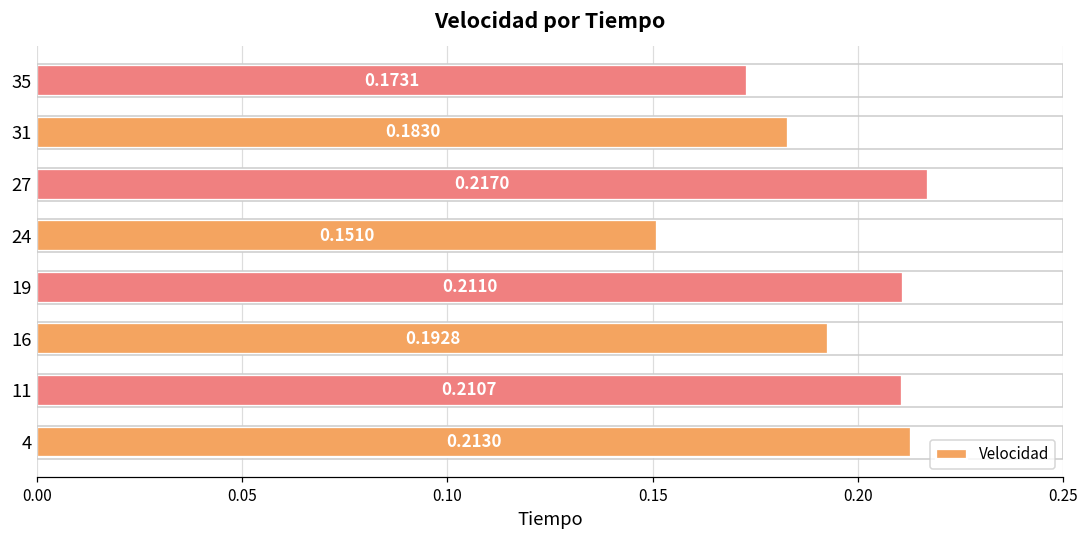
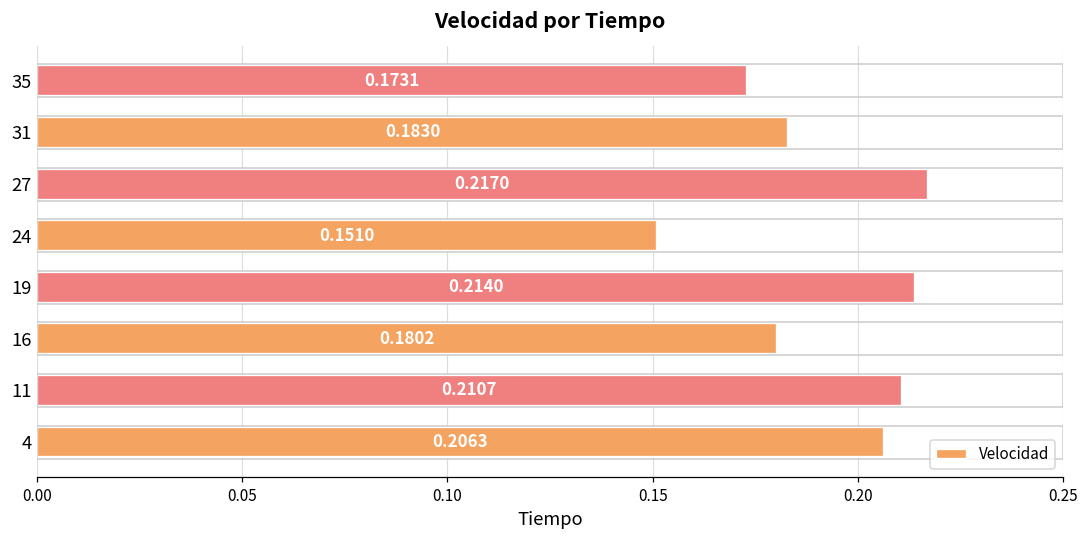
  {
    "35": 0.1731,
    "31": 0.1830,
    "27": 0.2170,
    "24": 0.1510,
-   "19": 0.2110,
-   "16": 0.1928,
+   "19": 0.2140,
+   "16": 0.1802,
    "11": 0.2107,
-   "4": 0.2130
+   "4": 0.2063
  }
